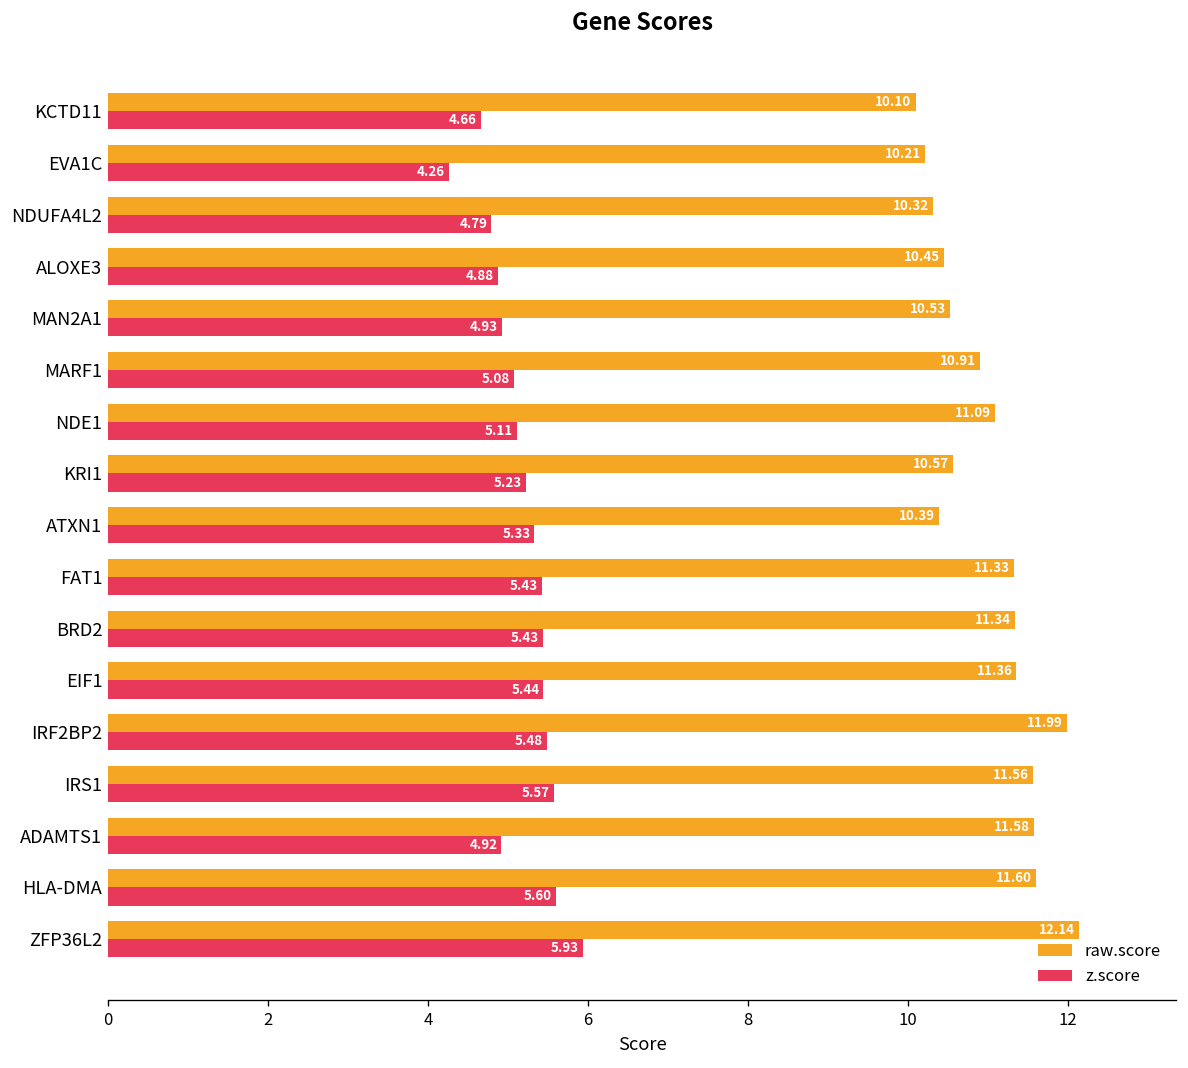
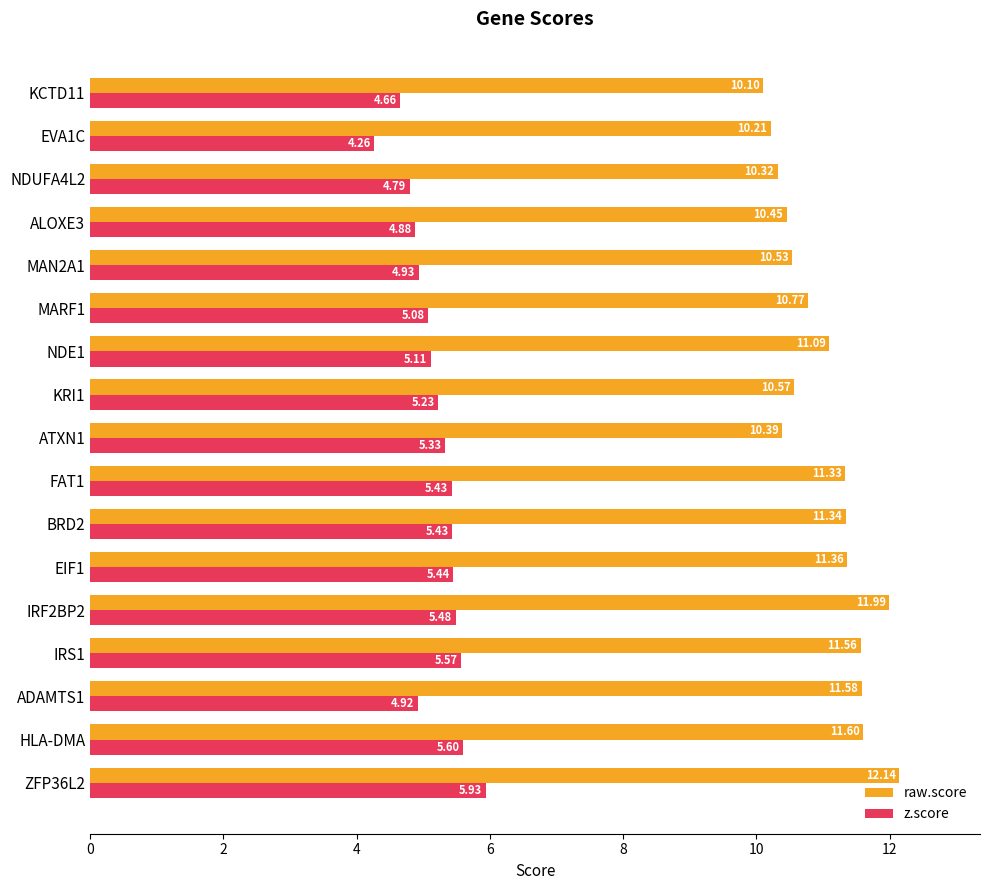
  {
    "raw.score": {
      "KCTD11": 10.10,
      "EVA1C": 10.21,
      "NDUFA4L2": 10.32,
      "ALOXE3": 10.45,
      "MAN2A1": 10.53,
-     "MARF1": 10.91,
+     "MARF1": 10.77,
      "NDE1": 11.09,
      "KRI1": 10.57,
      "ATXN1": 10.39,
      "FAT1": 11.33,
      "BRD2": 11.34,
      "EIF1": 11.36,
      "IRF2BP2": 11.99,
      "IRS1": 11.56,
      "ADAMTS1": 11.58,
      "HLA-DMA": 11.60,
      "ZFP36L2": 12.14
    },
    "z.score": {
      "KCTD11": 4.66,
      "EVA1C": 4.26,
      "NDUFA4L2": 4.79,
      "ALOXE3": 4.88,
      "MAN2A1": 4.93,
      "MARF1": 5.08,
      "NDE1": 5.11,
      "KRI1": 5.23,
      "ATXN1": 5.33,
      "FAT1": 5.43,
      "BRD2": 5.43,
      "EIF1": 5.44,
      "IRF2BP2": 5.48,
      "IRS1": 5.57,
      "ADAMTS1": 4.92,
      "HLA-DMA": 5.60,
      "ZFP36L2": 5.93
    }
  }
